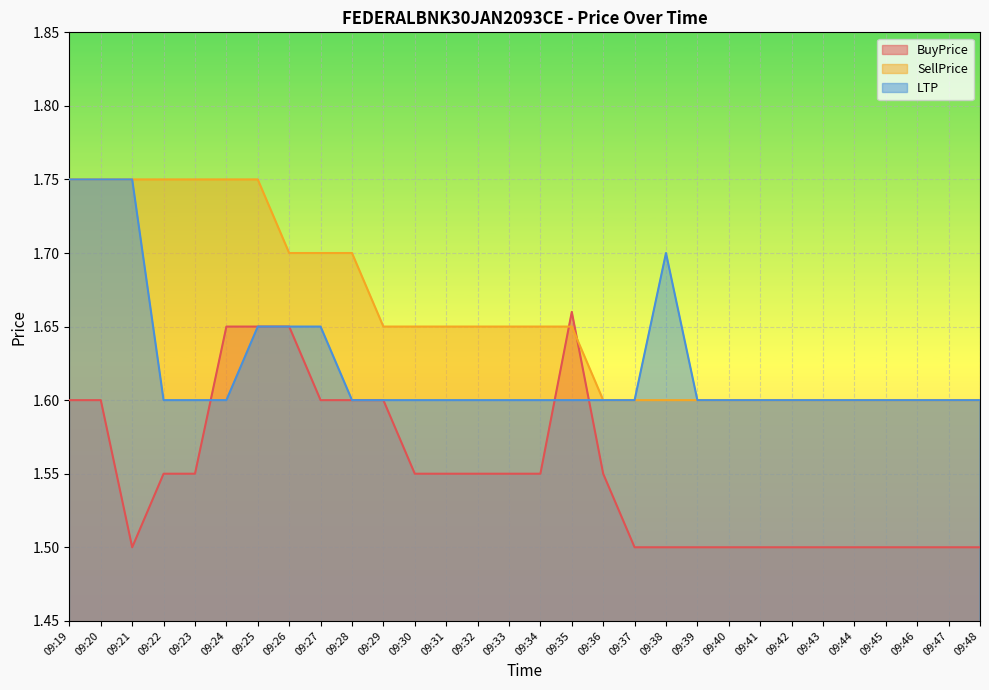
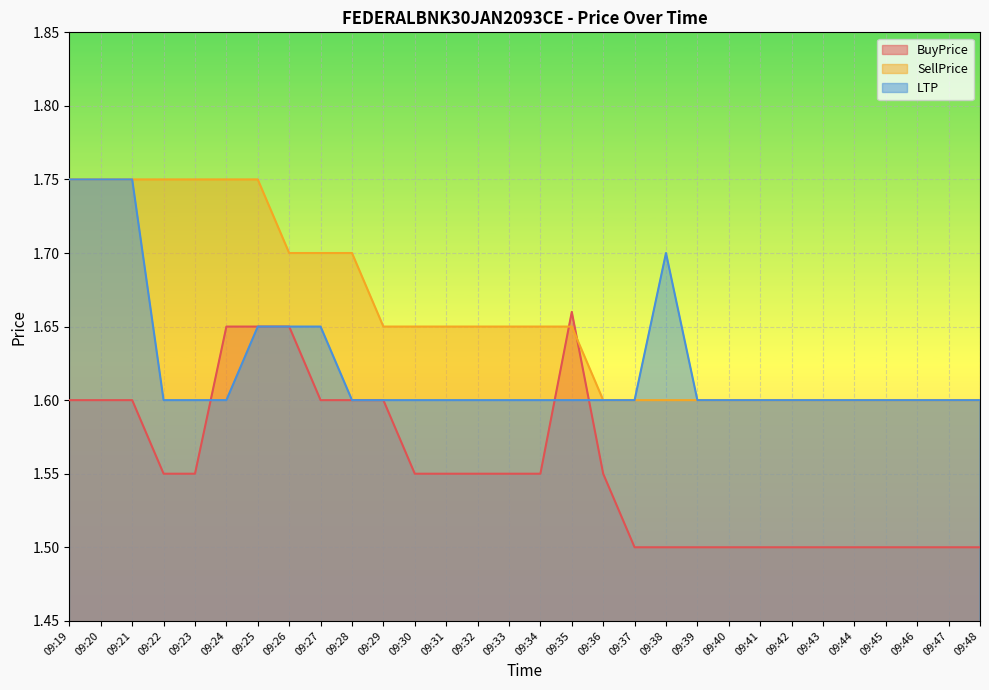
  {
    "BuyPrice": {
      "09:19": 1.6,
      "09:20": 1.6,
-     "09:21": 1.5,
+     "09:21": 1.6,
      "09:22": 1.550,
      "09:23": 1.550,
      "09:24": 1.650,
      "09:27": 1.6,
      "09:30": 1.550,
      "09:31": 1.550,
      "09:32": 1.550,
      "09:33": 1.550,
      "09:34": 1.550,
      "09:35": 1.660,
      "09:36": 1.550,
      "09:37": 1.5,
      "09:38": 1.5,
      "09:39": 1.5,
      "09:40": 1.5,
      "09:41": 1.5,
      "09:42": 1.5,
      "09:43": 1.5,
      "09:44": 1.5,
      "09:45": 1.5,
      "09:46": 1.5,
      "09:47": 1.5,
      "09:48": 1.5
    },
    "SellPrice": {
      "09:22": 1.750,
      "09:23": 1.750,
      "09:24": 1.750,
      "09:25": 1.750,
      "09:26": 1.7,
      "09:27": 1.7,
      "09:28": 1.7,
      "09:29": 1.650,
      "09:30": 1.650,
      "09:31": 1.650,
      "09:32": 1.650,
      "09:33": 1.650,
      "09:34": 1.650,
      "09:35": 1.650,
      "09:38": 1.6
    },
    "LTP": {
      "09:22": 1.6,
      "09:23": 1.6,
      "09:24": 1.6,
      "09:27": 1.650,
      "09:30": 1.6,
      "09:31": 1.6,
      "09:32": 1.6,
      "09:33": 1.6,
      "09:34": 1.6,
      "09:35": 1.6,
      "09:38": 1.7
    }
  }
